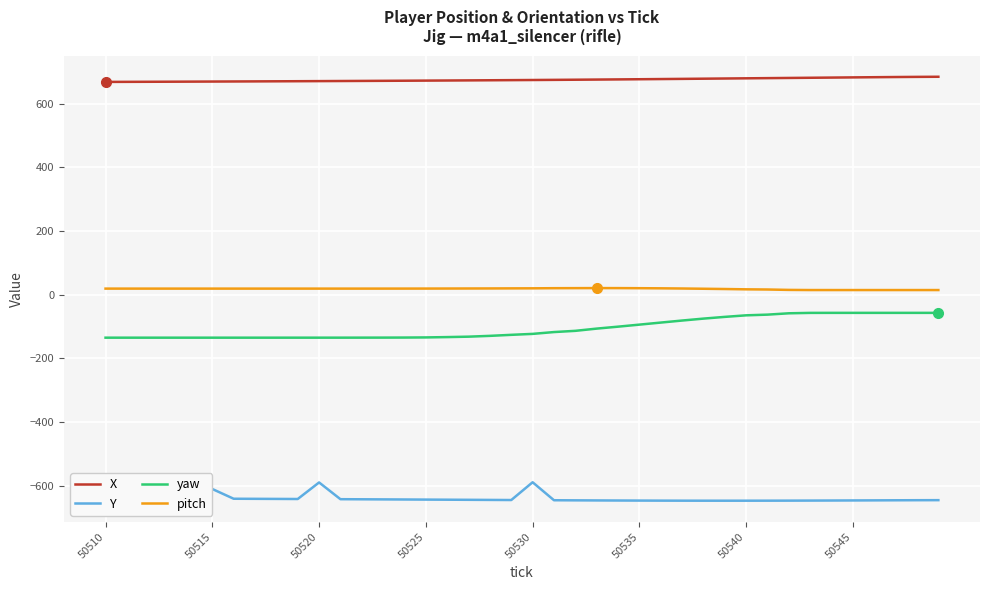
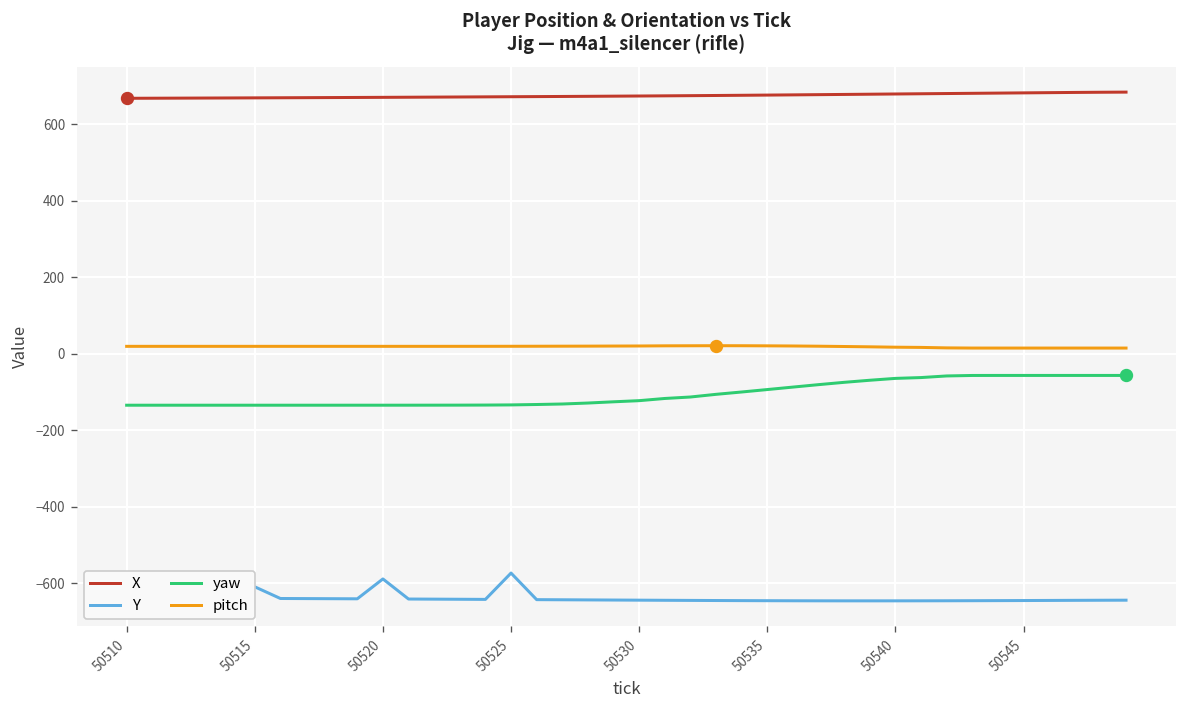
  {
    "Y": {
      "50515": -610,
      "50520": -590,
-     "50525": -640,
-     "50530": -590,
+     "50525": -570,
+     "50530": -640,
      "50535": -650,
      "50540": -650,
      "50545": -650
    }
  }
